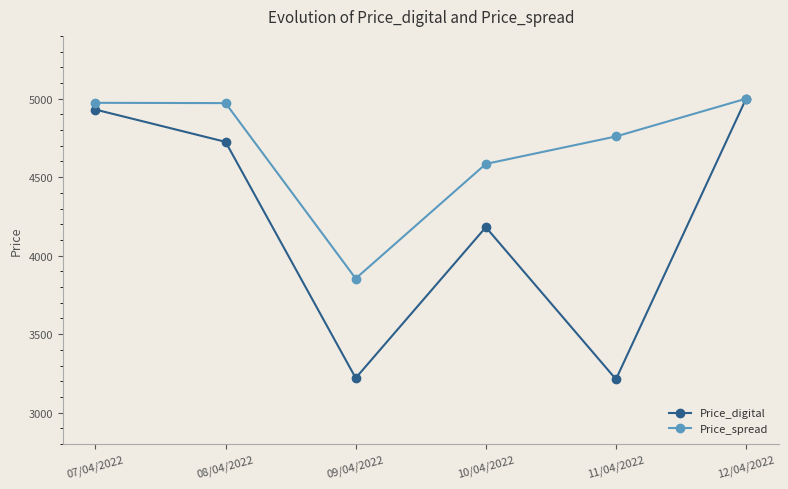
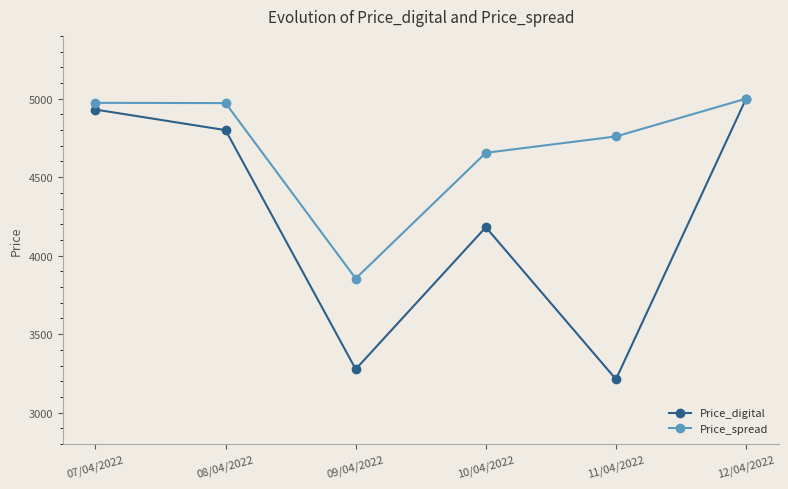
  {
    "Price_digital": {
      "07/04/2022": 4930,
-     "08/04/2022": 4720,
-     "09/04/2022": 3220,
+     "08/04/2022": 4800,
+     "09/04/2022": 3280,
      "10/04/2022": 4180,
      "11/04/2022": 3210
    },
    "Price_spread": {
      "07/04/2022": 4970,
      "08/04/2022": 4970,
      "09/04/2022": 3850,
-     "10/04/2022": 4580,
+     "10/04/2022": 4660,
      "11/04/2022": 4760
    }
  }
